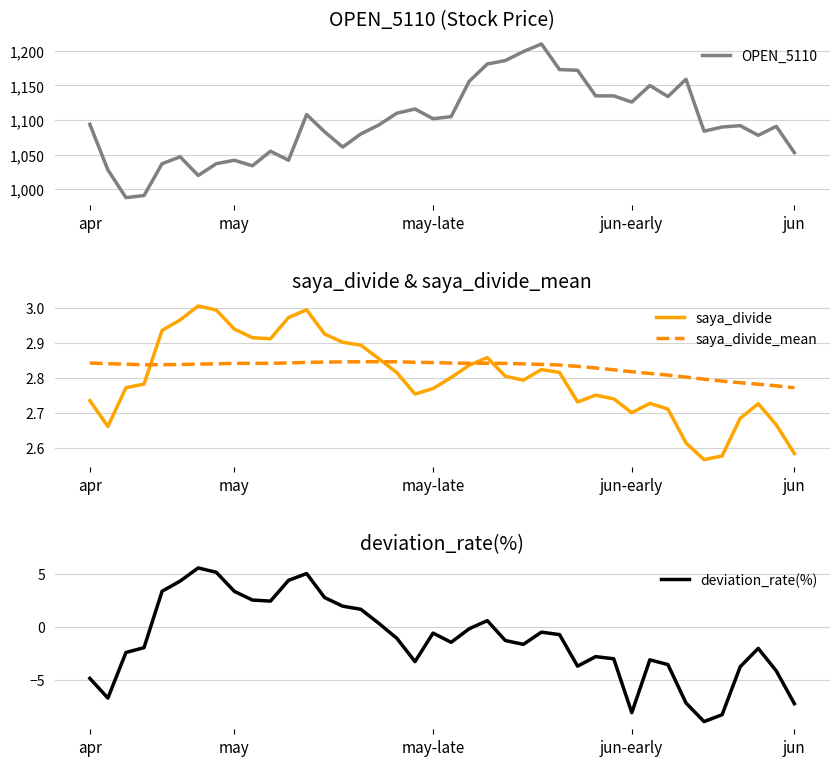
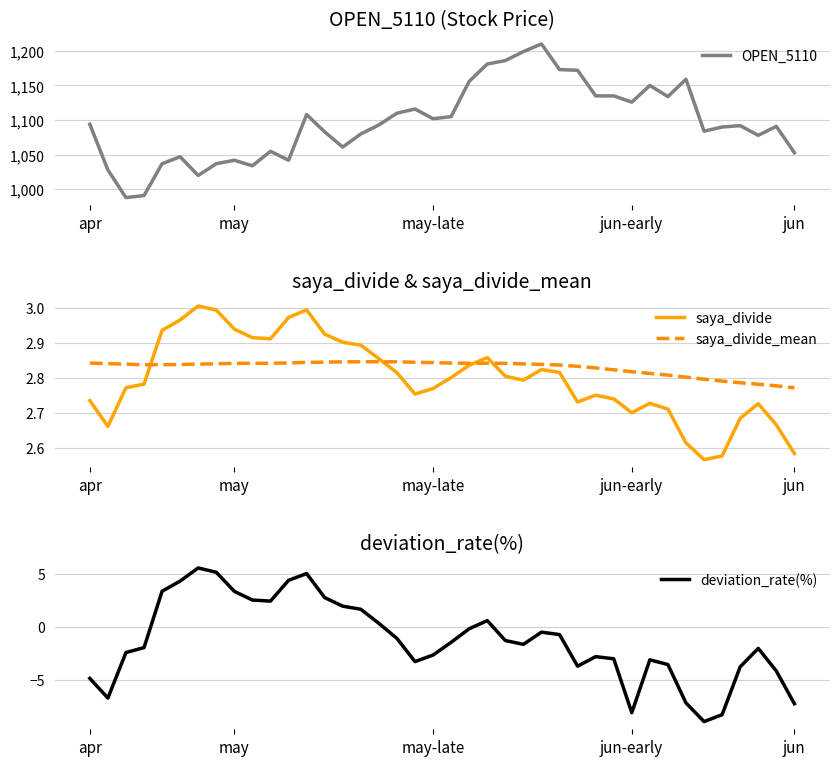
  {
    "OPEN_5110 (Stock Price)": {
      "apr": "1,090",
      "may": "1,040",
      "may-late": "1,100",
      "jun-early": "1,130",
      "jun": "1,050"
    },
    "deviation_rate(%)": {
      "apr": "-4.9",
      "may": "3.3",
-     "may-late": "-0.6",
+     "may-late": "-2.7",
      "jun-early": "-8.1",
      "jun": "-7.3"
    }
  }
